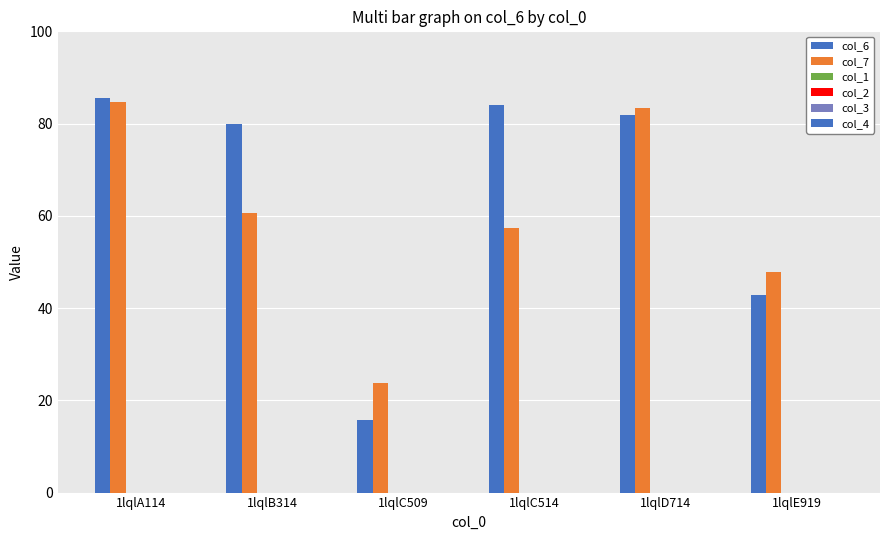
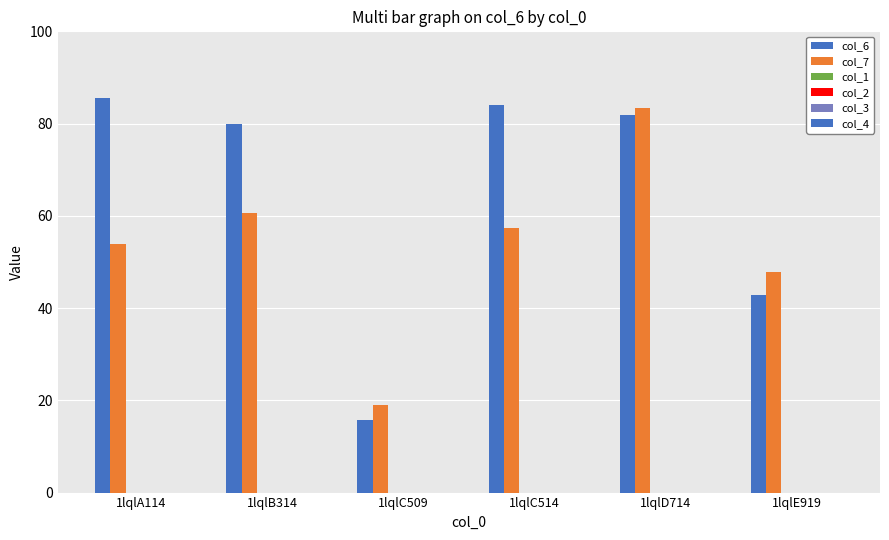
  {
    "col_7": {
-     "1lqlA114": 85,
+     "1lqlA114": 54,
      "1lqlB314": 61,
-     "1lqlC509": 24,
+     "1lqlC509": 19,
      "1lqlC514": 57,
      "1lqlD714": 83,
      "1lqlE919": 48
    },
    "col_1": {
      "1lqlA114": 0,
      "1lqlB314": 0,
      "1lqlC509": 0,
      "1lqlC514": 0,
      "1lqlD714": 0,
      "1lqlE919": 0
    },
    "col_2": {
      "1lqlA114": 0,
      "1lqlB314": 0,
      "1lqlC509": 0,
      "1lqlC514": 0,
      "1lqlD714": 0,
      "1lqlE919": 0
    }
  }
